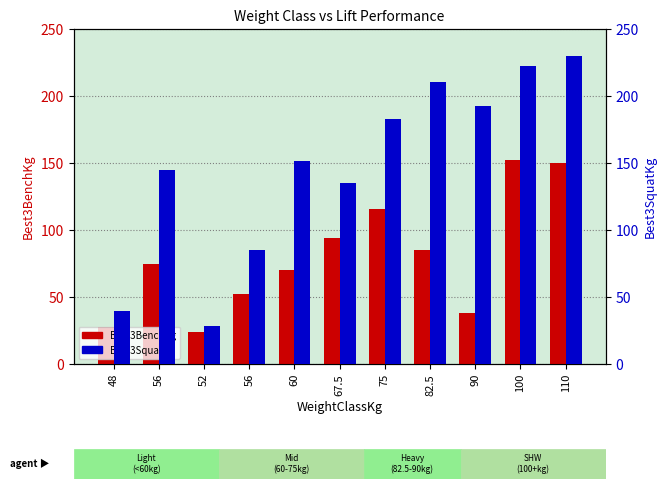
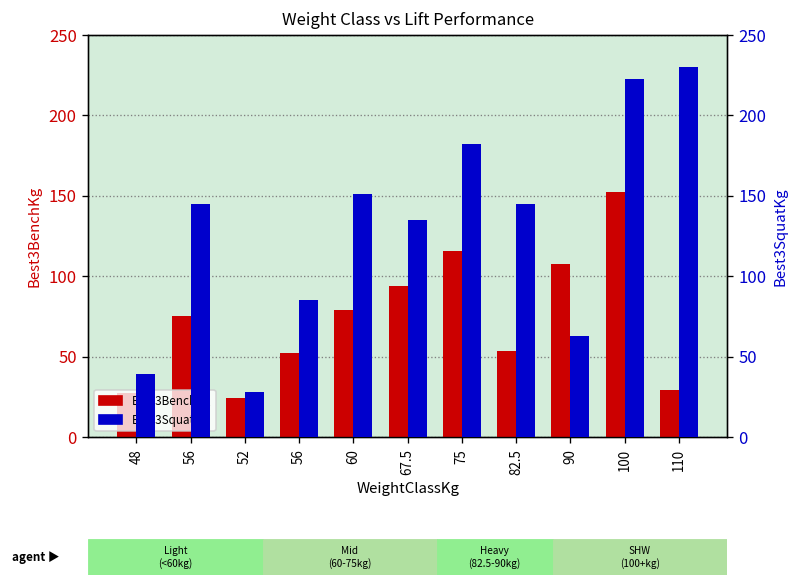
  {
    "Best3BenchKg": {
      "52": 24,
-     "60": 70,
+     "60": 79,
      "67.5": 94,
      "75": 116,
-     "82.5": 85,
-     "90": 38,
+     "82.5": 54,
+     "90": 108,
      "100": 153,
-     "110": 150
+     "110": 29
    },
    "Best3SquatKg": {
      "48": 39,
      "52": 28,
      "60": 151,
      "67.5": 135,
      "75": 183,
-     "82.5": 210,
-     "90": 193,
+     "82.5": 145,
+     "90": 63,
      "100": 223,
      "110": 230
    }
  }
